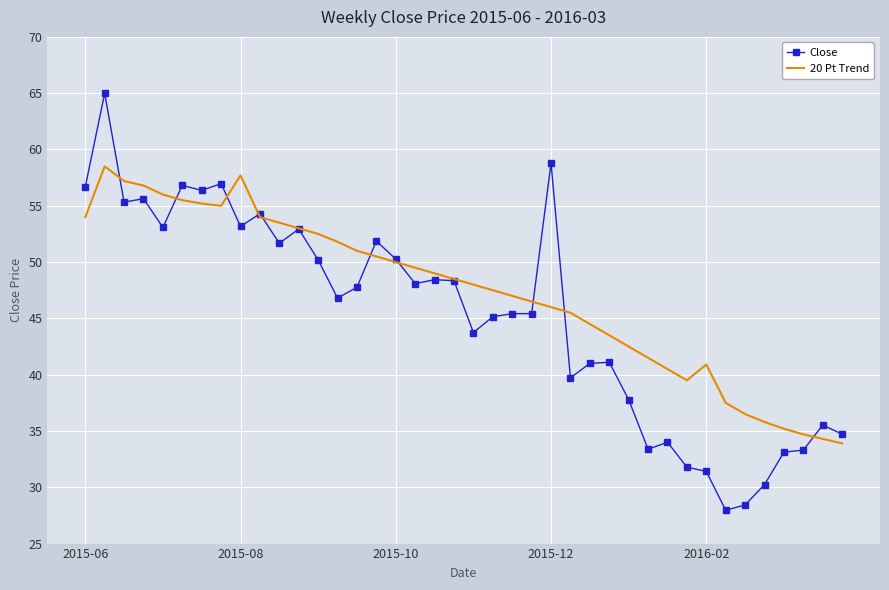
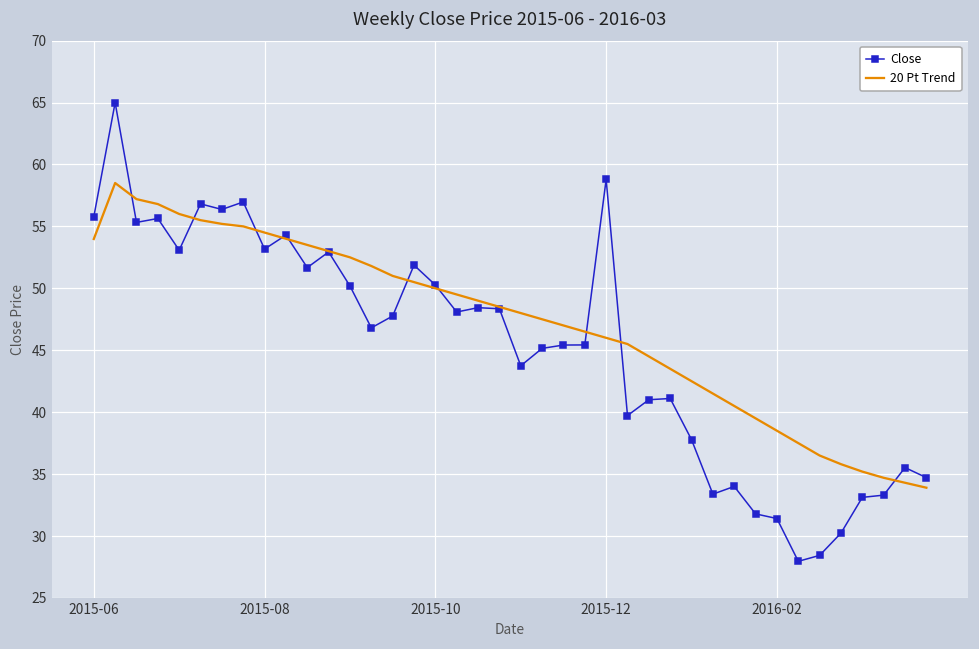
  {
    "Close": {
-     "2015-06": 56.7,
+     "2015-06": 55.8,
      "2015-08": 53.2,
      "2015-10": 50.3,
      "2015-12": 58.8,
      "2016-02": 31.4
    },
    "20 Pt Trend": {
      "2015-06": 54.0,
-     "2015-08": 57.7,
+     "2015-08": 54.5,
      "2015-10": 50.0,
      "2015-12": 46.0,
-     "2016-02": 40.9
+     "2016-02": 38.5
    }
  }
